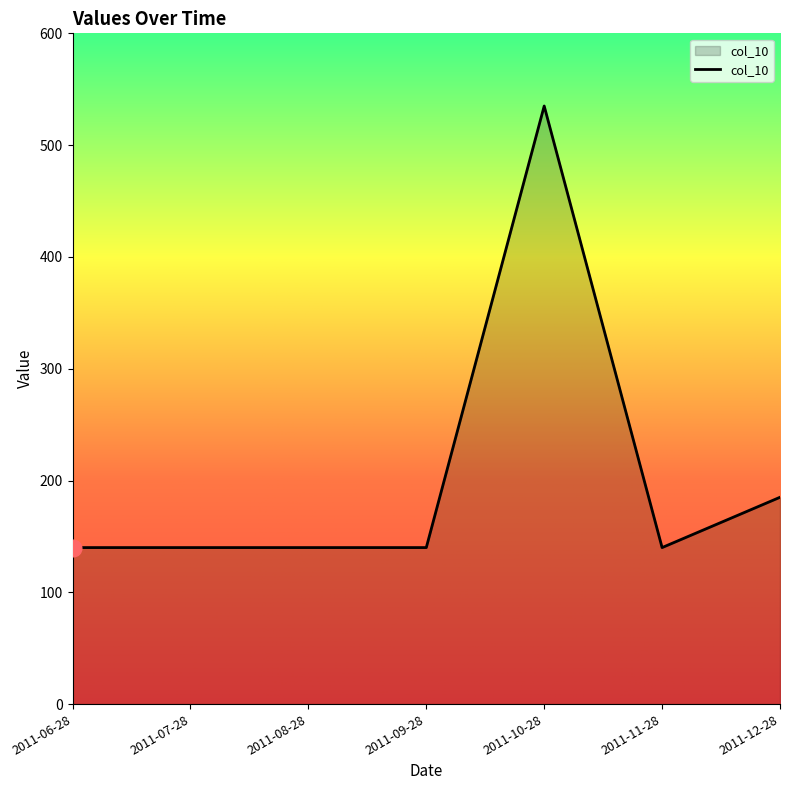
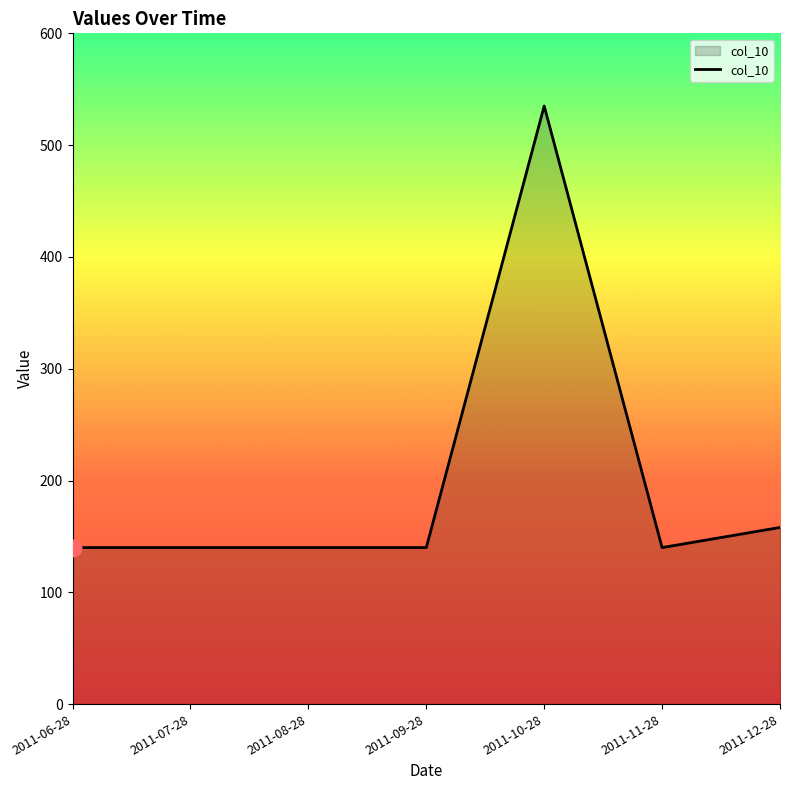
  {
    "col_10": {
      "2011-07-28": 140,
      "2011-08-28": 140,
      "2011-09-28": 140,
      "2011-10-28": 535,
      "2011-11-28": 140,
-     "2011-12-28": 185
+     "2011-12-28": 158
    }
  }
